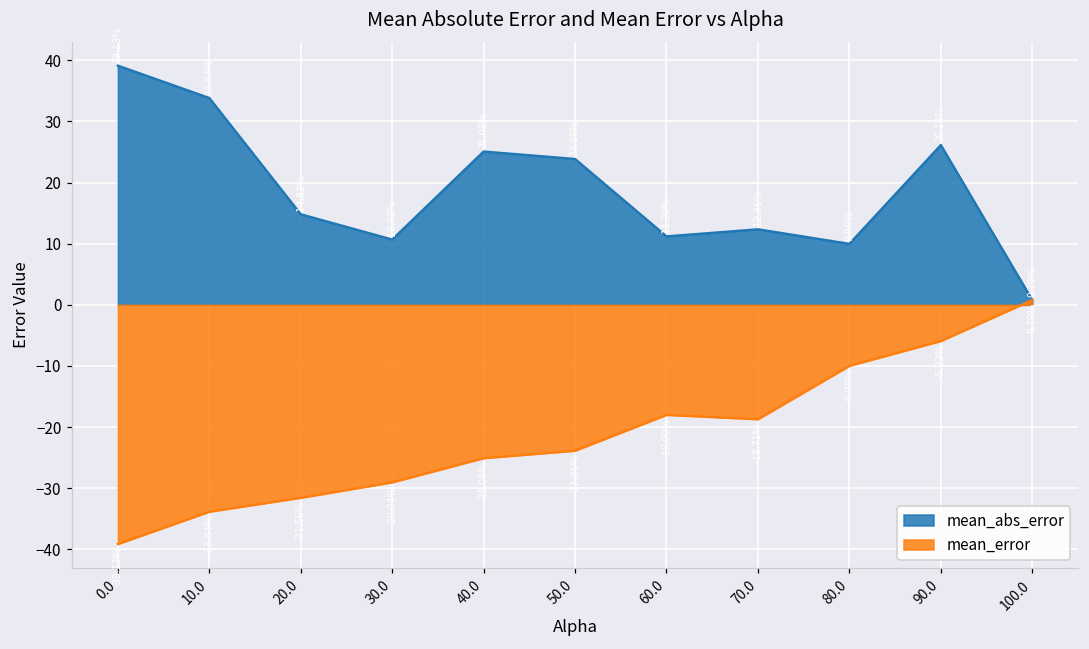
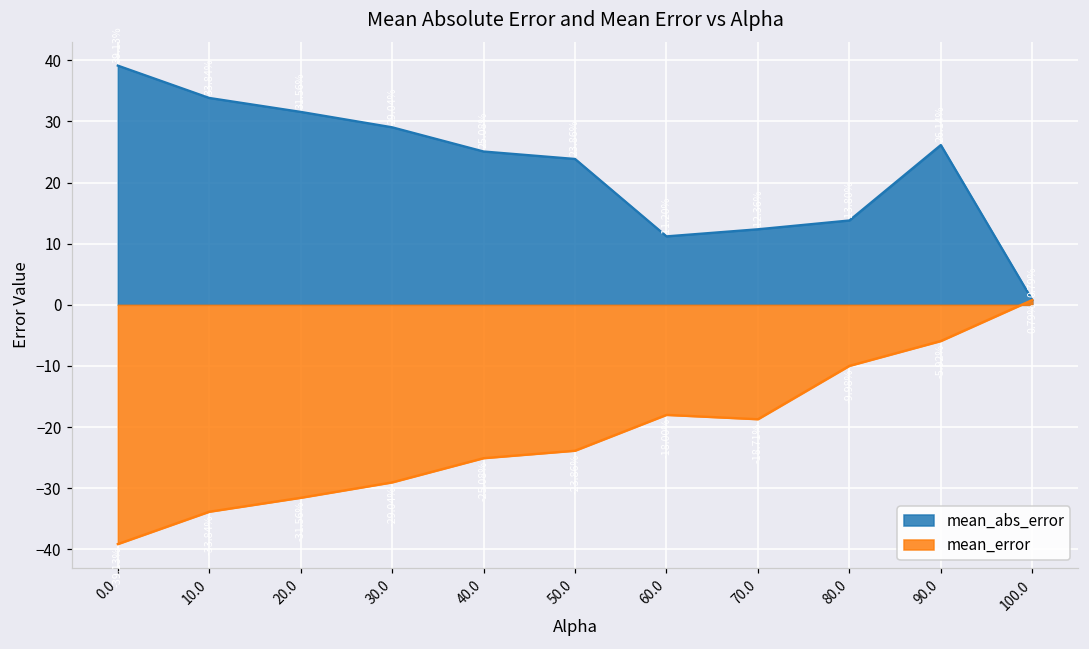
  {
    "mean_abs_error": {
      "0.0": 39,
      "10.0": 34,
-     "20.0": 15,
-     "30.0": 11,
+     "20.0": 32,
+     "30.0": 29,
      "40.0": 25,
      "50.0": 24,
      "60.0": 11,
      "70.0": 12,
-     "80.0": 10,
+     "80.0": 14,
      "90.0": 26
    }
  }
